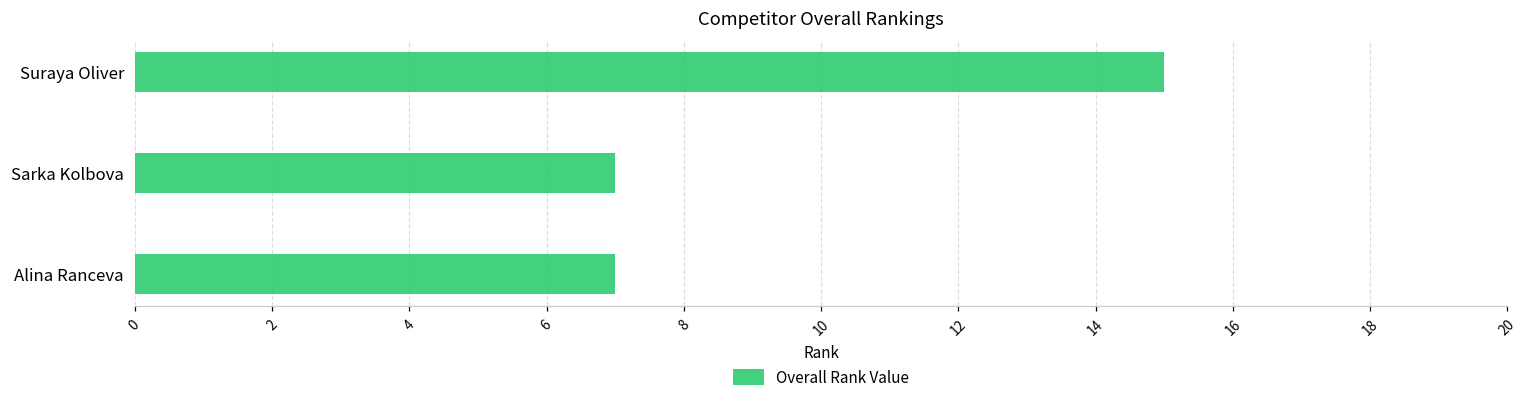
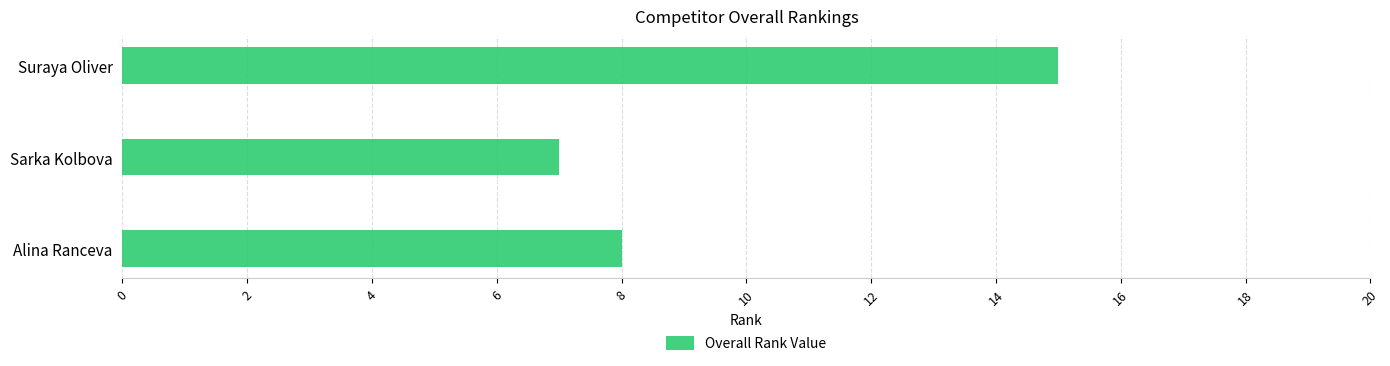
  {
    "Suraya Oliver": 15,
    "Sarka Kolbova": 7,
-   "Alina Ranceva": 7
+   "Alina Ranceva": 8
  }
